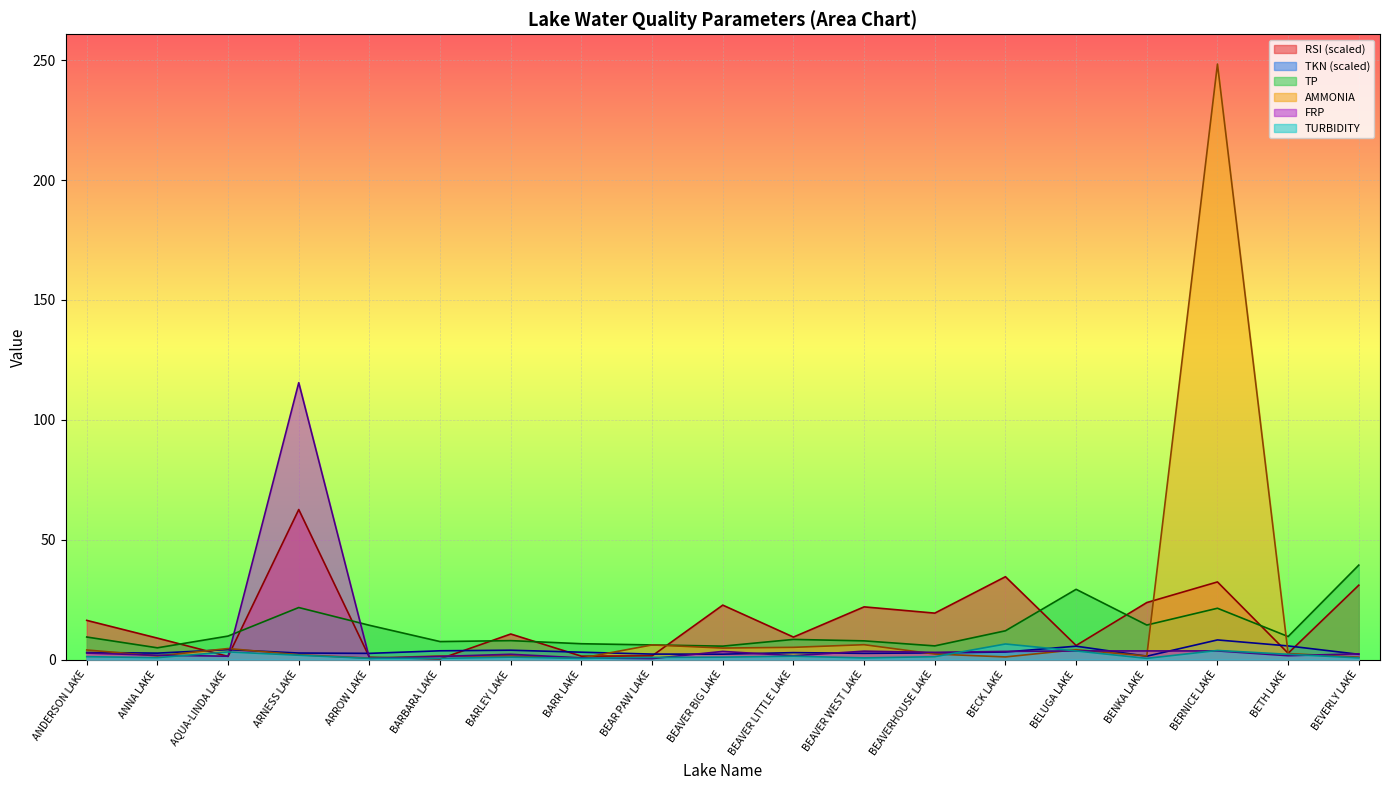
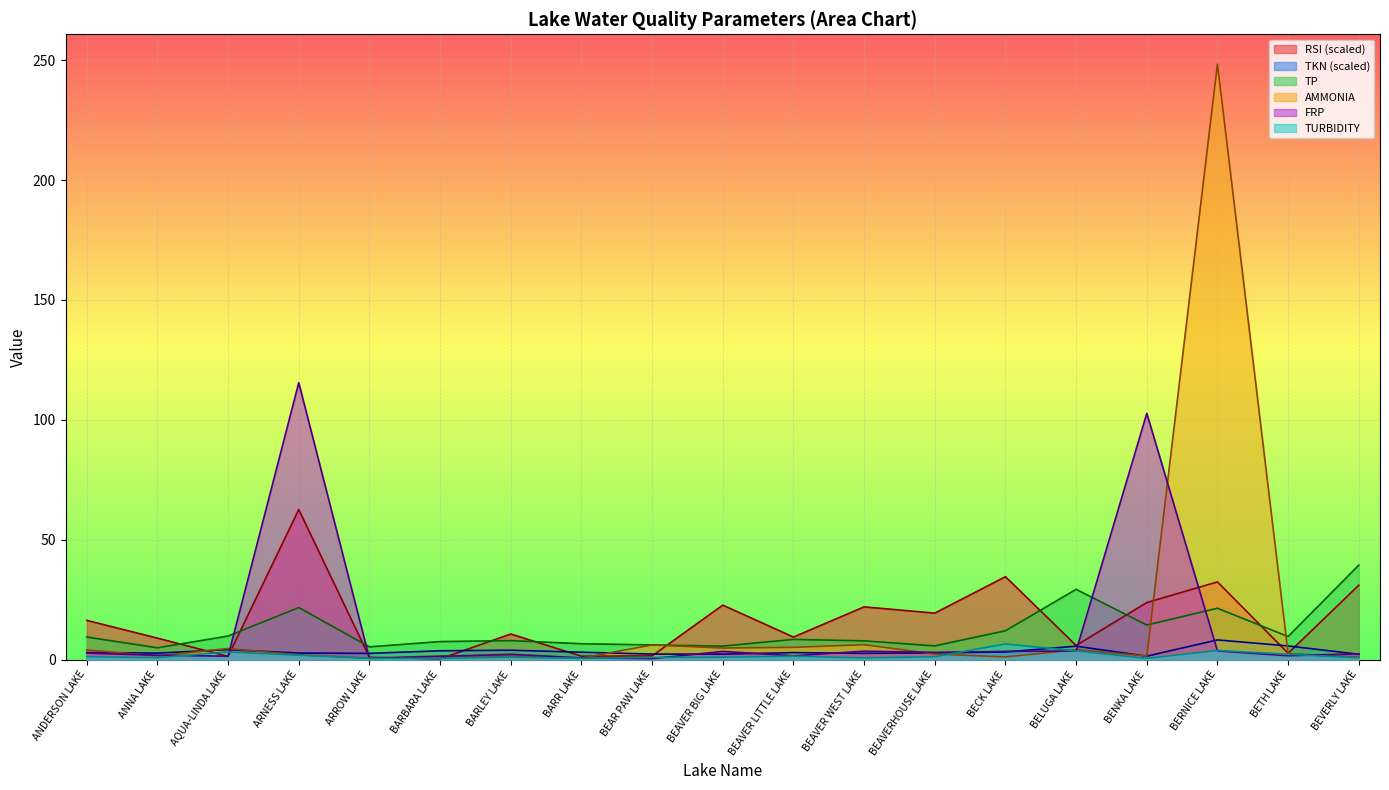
  {
    "RSI (scaled)": {
      "ANDERSON LAKE": 16,
      "ANNA LAKE": 9,
      "ARNESS LAKE": 63,
      "BARLEY LAKE": 11,
      "BEAVER BIG LAKE": 23,
      "BEAVER WEST LAKE": 22,
      "BEAVERHOUSE LAKE": 19,
      "BECK LAKE": 35,
      "BENKA LAKE": 24,
      "BERNICE LAKE": 32,
      "BEVERLY LAKE": 31
    },
    "TKN (scaled)": {
      "ARROW LAKE": 3,
      "BARBARA LAKE": 4,
      "BARLEY LAKE": 4,
      "BARR LAKE": 3,
      "BEAVER BIG LAKE": 2,
      "BEAVER LITTLE LAKE": 3,
      "BERNICE LAKE": 8,
      "BETH LAKE": 6
    },
    "TP": {
      "ANDERSON LAKE": 9,
      "ANNA LAKE": 5,
      "AQUA-LINDA LAKE": 10,
      "ARNESS LAKE": 22,
-     "ARROW LAKE": 14,
+     "ARROW LAKE": 5,
      "BARBARA LAKE": 8,
      "BARLEY LAKE": 8,
      "BARR LAKE": 7,
      "BEAVER WEST LAKE": 8,
      "BEAVERHOUSE LAKE": 6,
      "BECK LAKE": 12,
      "BELUGA LAKE": 29,
      "BENKA LAKE": 14,
      "BERNICE LAKE": 21,
      "BETH LAKE": 10,
      "BEVERLY LAKE": 39
    },
    "AMMONIA": {
      "BEAVER LITTLE LAKE": 5,
      "BEAVER WEST LAKE": 6,
      "BECK LAKE": 1,
      "BERNICE LAKE": 248
    },
    "FRP": {
      "ARNESS LAKE": 116,
      "BEAVER BIG LAKE": 3,
-     "BENKA LAKE": 4
+     "BENKA LAKE": 103
    },
    "TURBIDITY": {
      "ANDERSON LAKE": 1,
      "BEAVER BIG LAKE": 1,
      "BEAVER WEST LAKE": 1,
      "BEAVERHOUSE LAKE": 1,
      "BECK LAKE": 7
    }
  }
